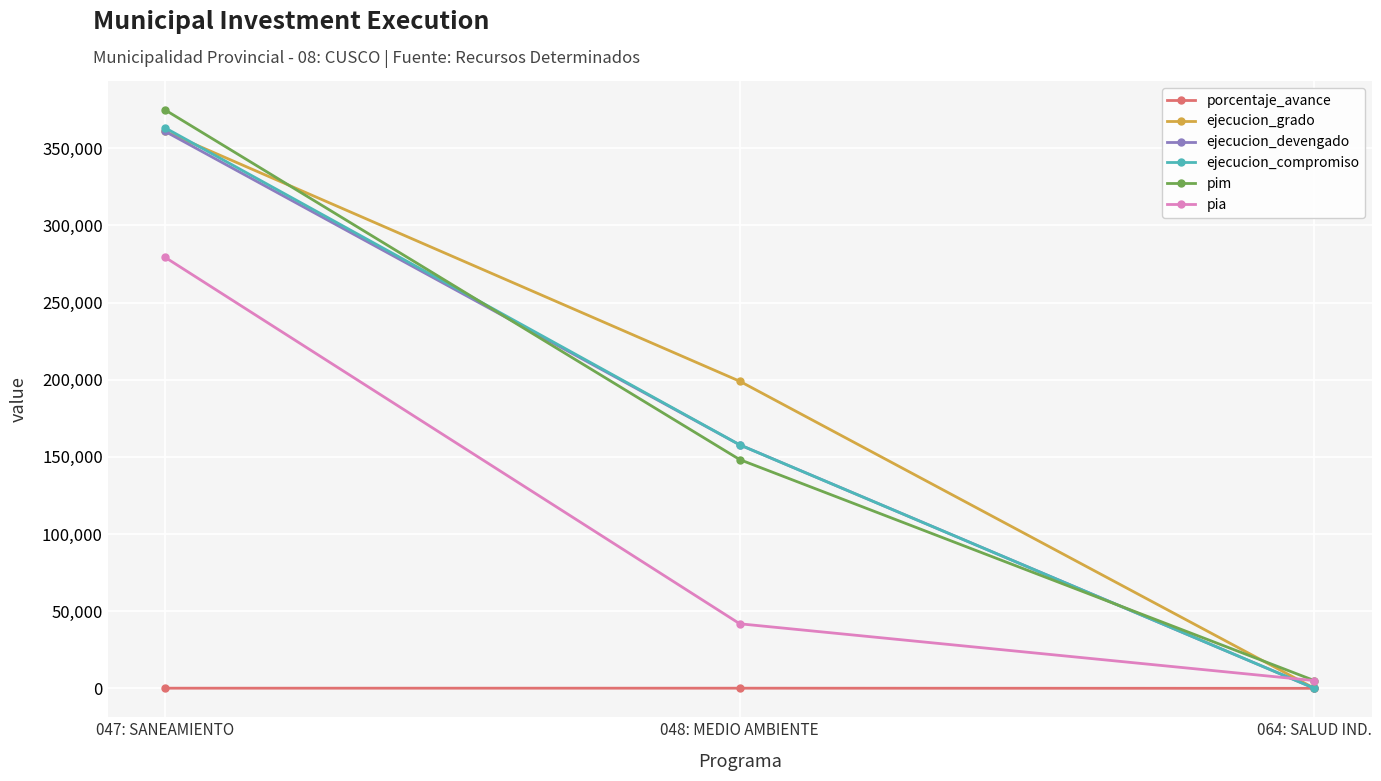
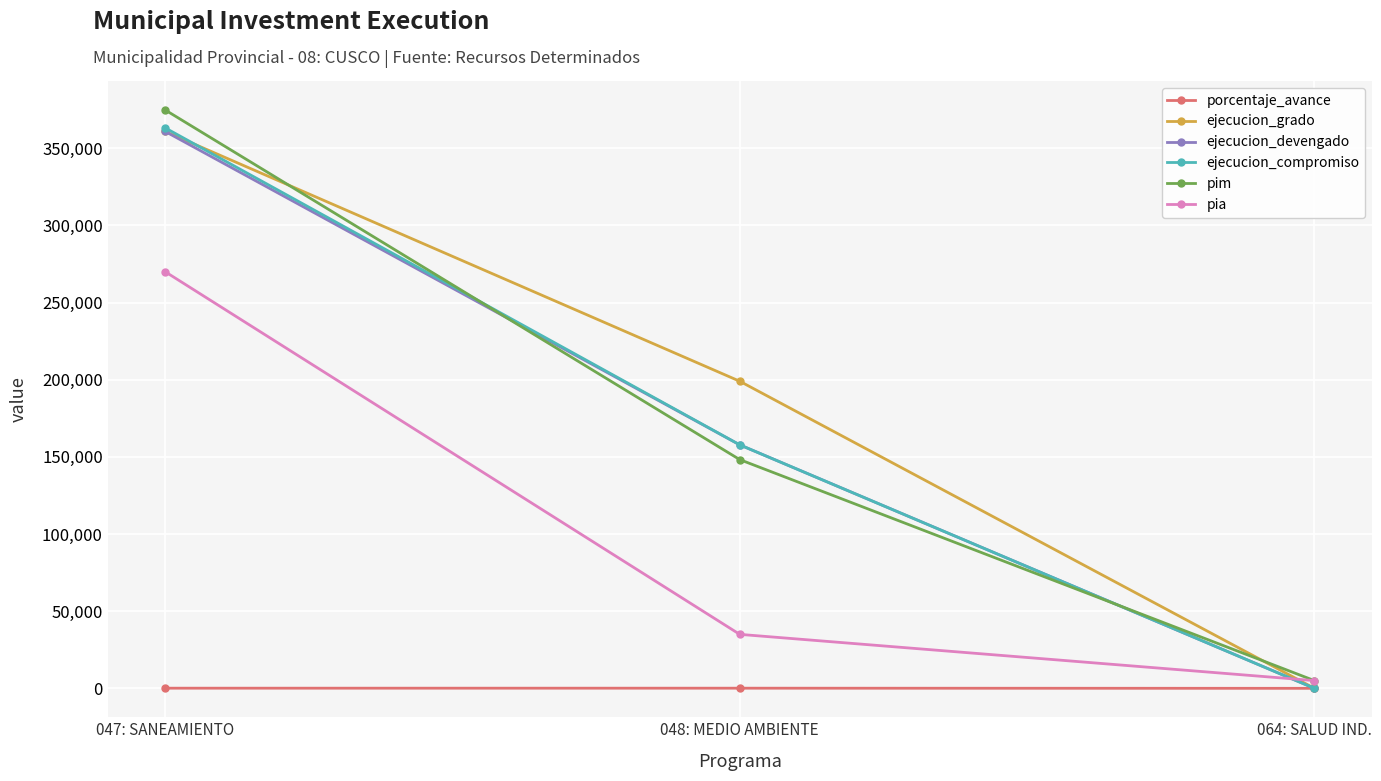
  {
    "porcentaje_avance": {
      "047: SANEAMIENTO": "0",
      "048: MEDIO AMBIENTE": "0"
    },
    "ejecucion_grado": {
      "048: MEDIO AMBIENTE": "199,000"
    },
    "ejecucion_compromiso": {
      "047: SANEAMIENTO": "363,000"
    },
    "pim": {
      "047: SANEAMIENTO": "375,000",
      "048: MEDIO AMBIENTE": "148,000"
    },
    "pia": {
-     "047: SANEAMIENTO": "279,000",
-     "048: MEDIO AMBIENTE": "42,000"
+     "047: SANEAMIENTO": "270,000",
+     "048: MEDIO AMBIENTE": "35,000"
    }
  }
